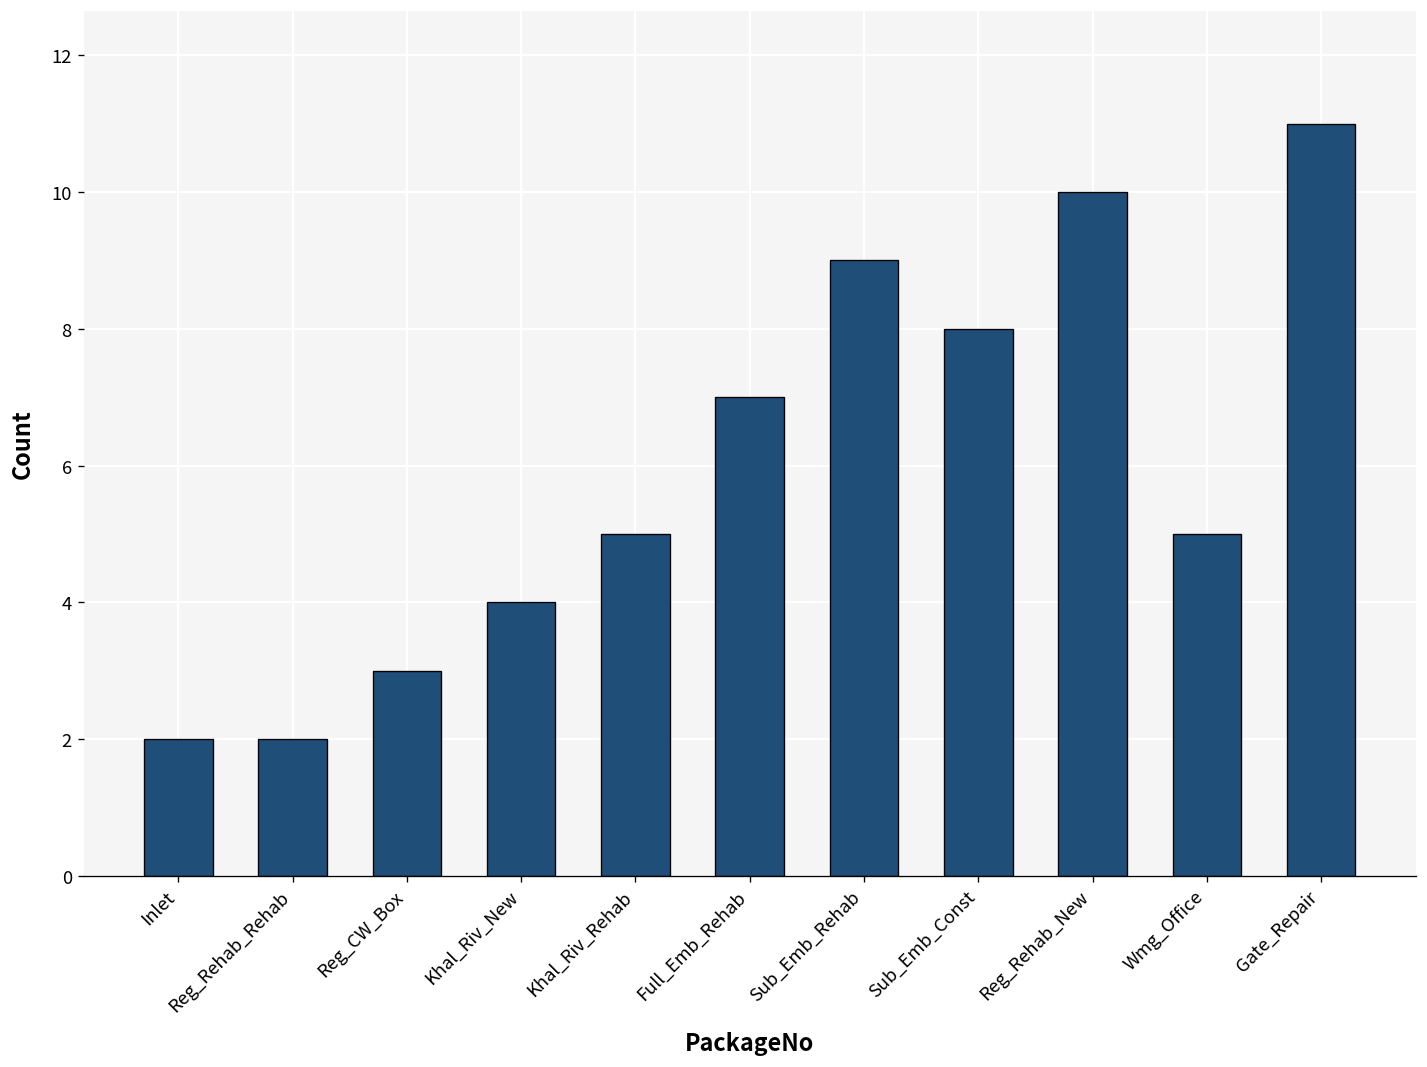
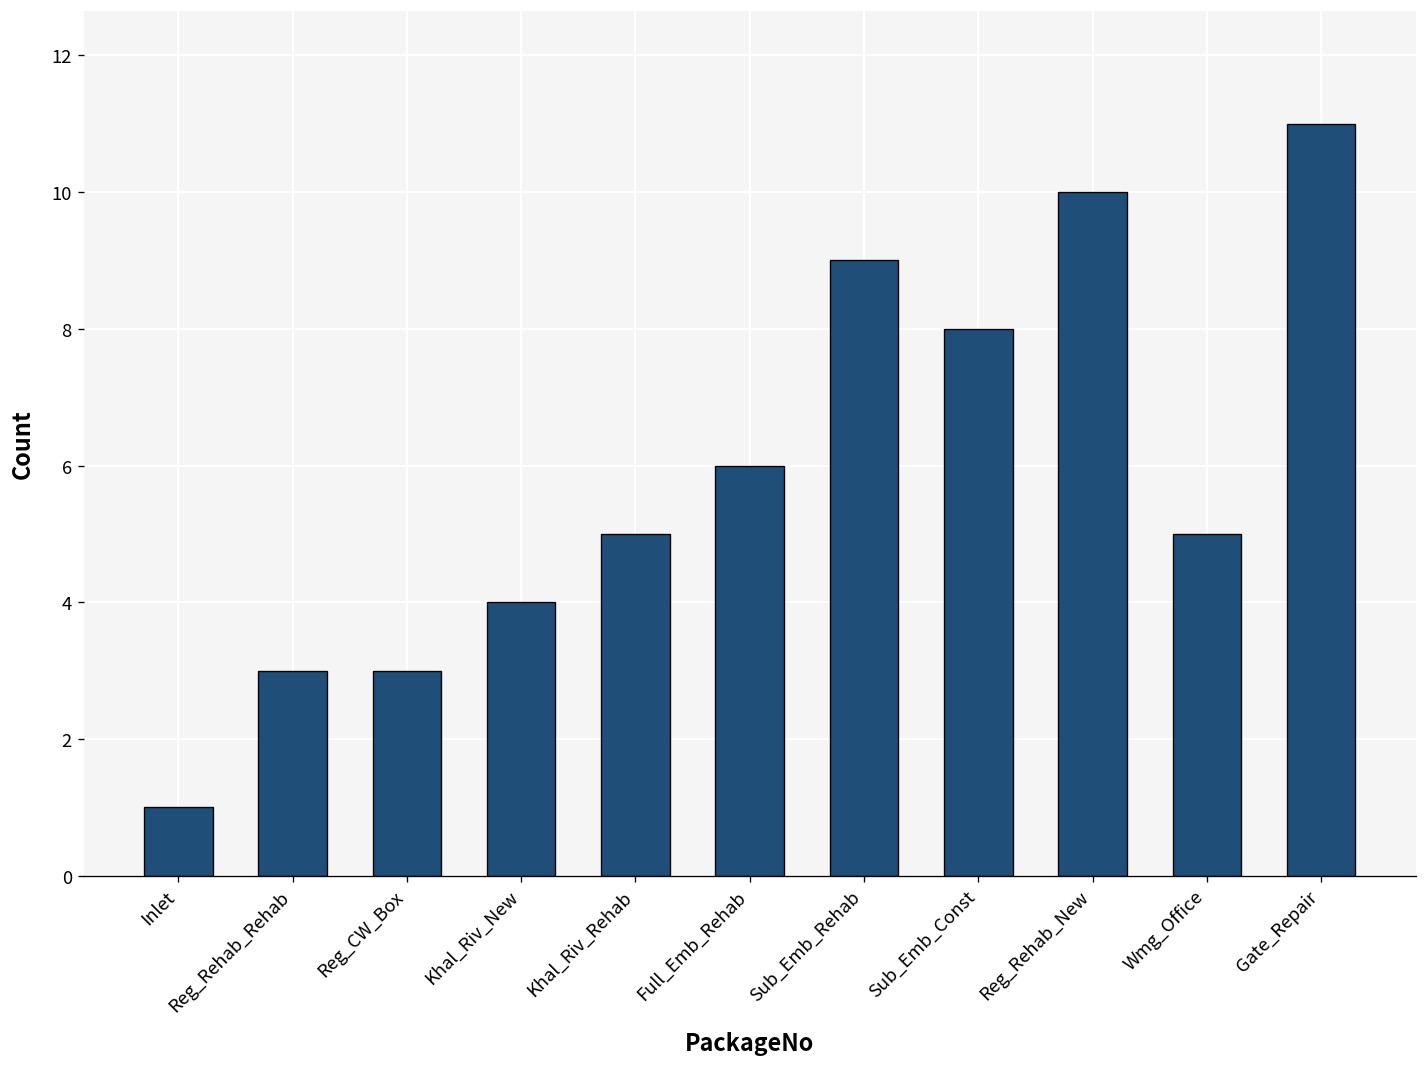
  {
-   "Inlet": 2,
-   "Reg_Rehab_Rehab": 2,
+   "Inlet": 1,
+   "Reg_Rehab_Rehab": 3,
    "Reg_CW_Box": 3,
    "Khal_Riv_New": 4,
    "Khal_Riv_Rehab": 5,
-   "Full_Emb_Rehab": 7,
+   "Full_Emb_Rehab": 6,
    "Sub_Emb_Rehab": 9,
    "Sub_Emb_Const": 8,
    "Reg_Rehab_New": 10,
    "Wmg_Office": 5,
    "Gate_Repair": 11
  }
